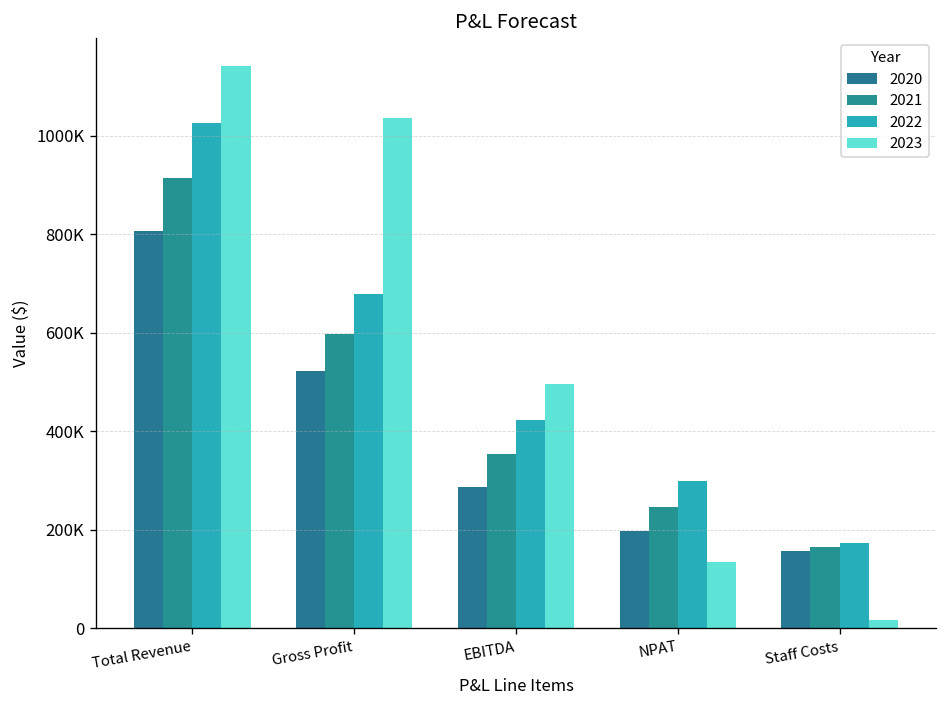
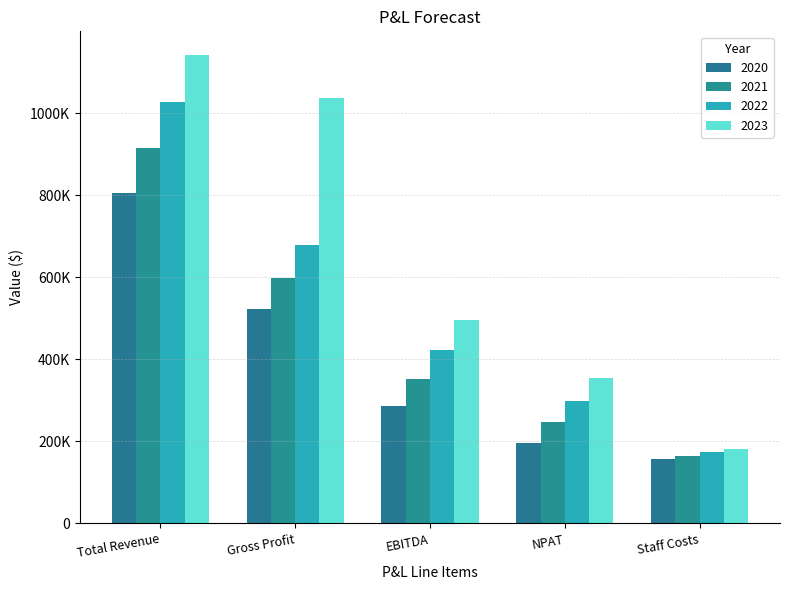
  {
    "2023": {
      "Total Revenue": 1140000,
      "Gross Profit": 1040000,
      "EBITDA": 500000,
-     "NPAT": 130000,
-     "Staff Costs": 20000
+     "NPAT": 360000,
+     "Staff Costs": 180000
    }
  }
